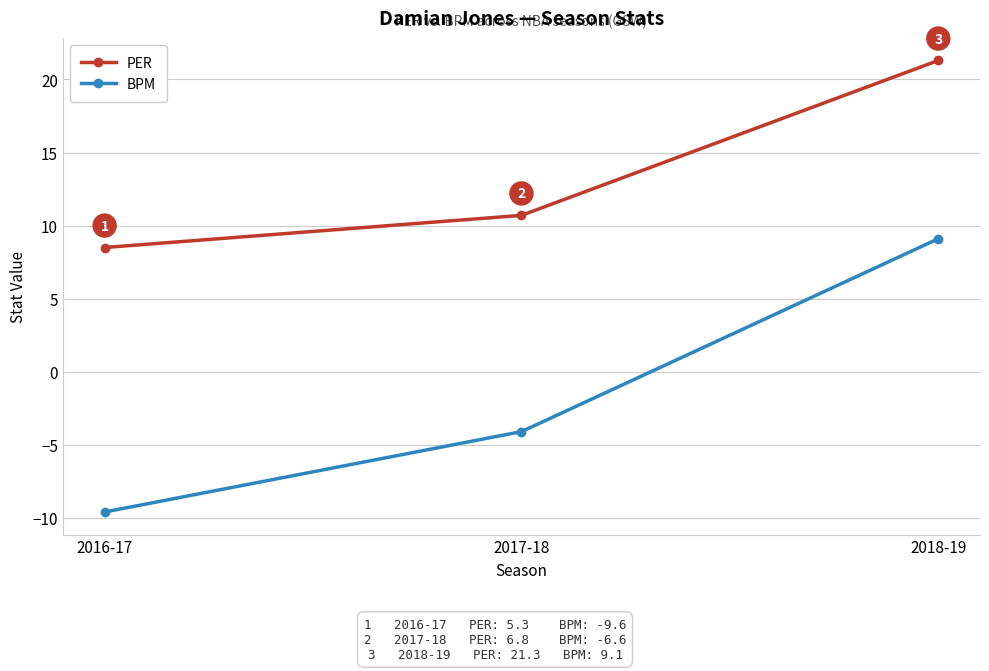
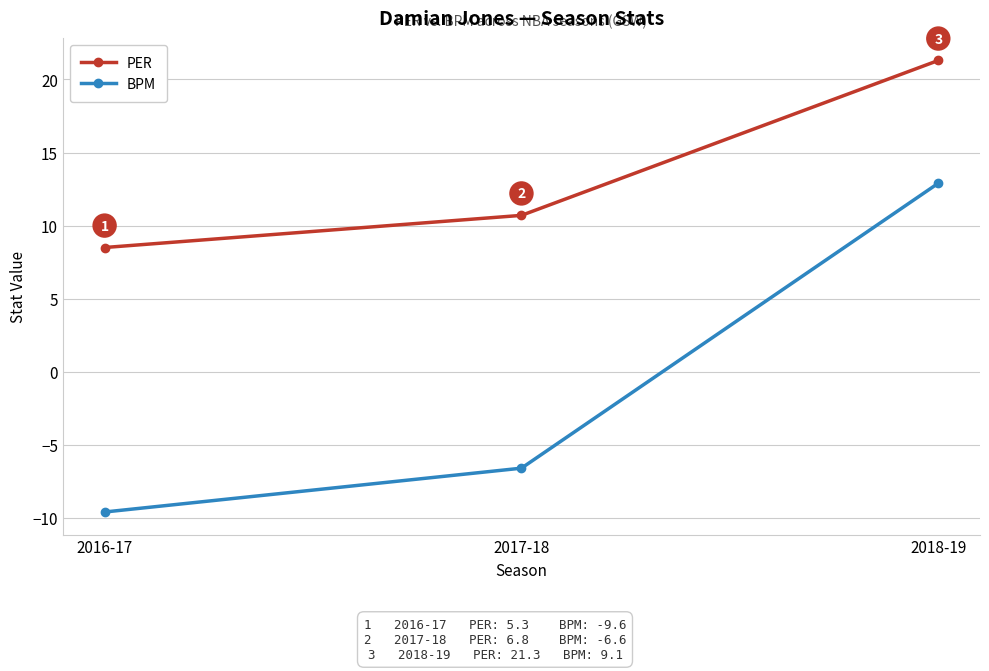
  {
    "BPM": {
      "2016-17": -9.6,
-     "2017-18": -4.1,
-     "2018-19": 9.1
+     "2017-18": -6.6,
+     "2018-19": 12.9
    }
  }
